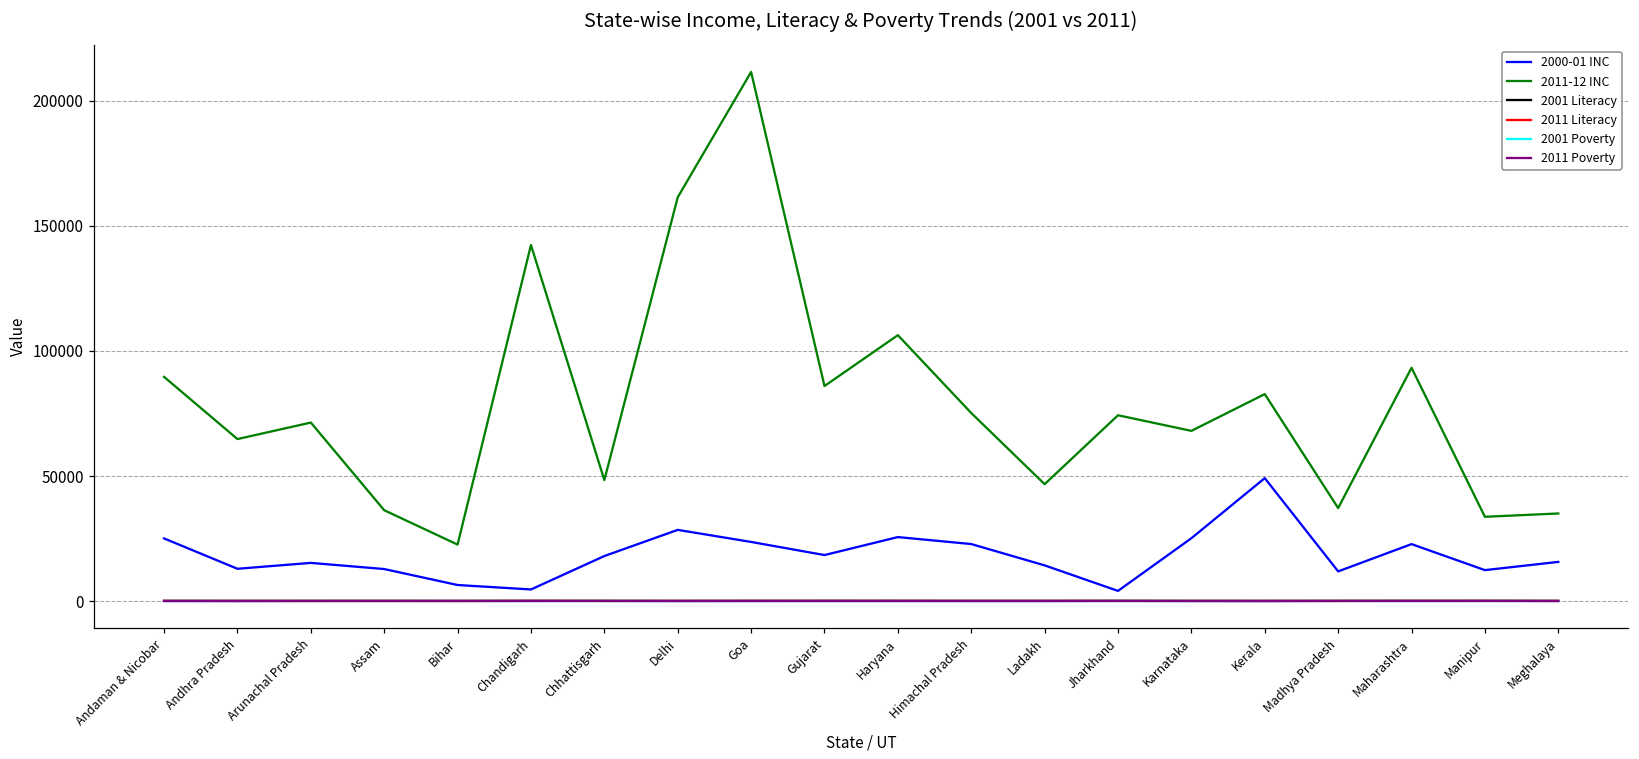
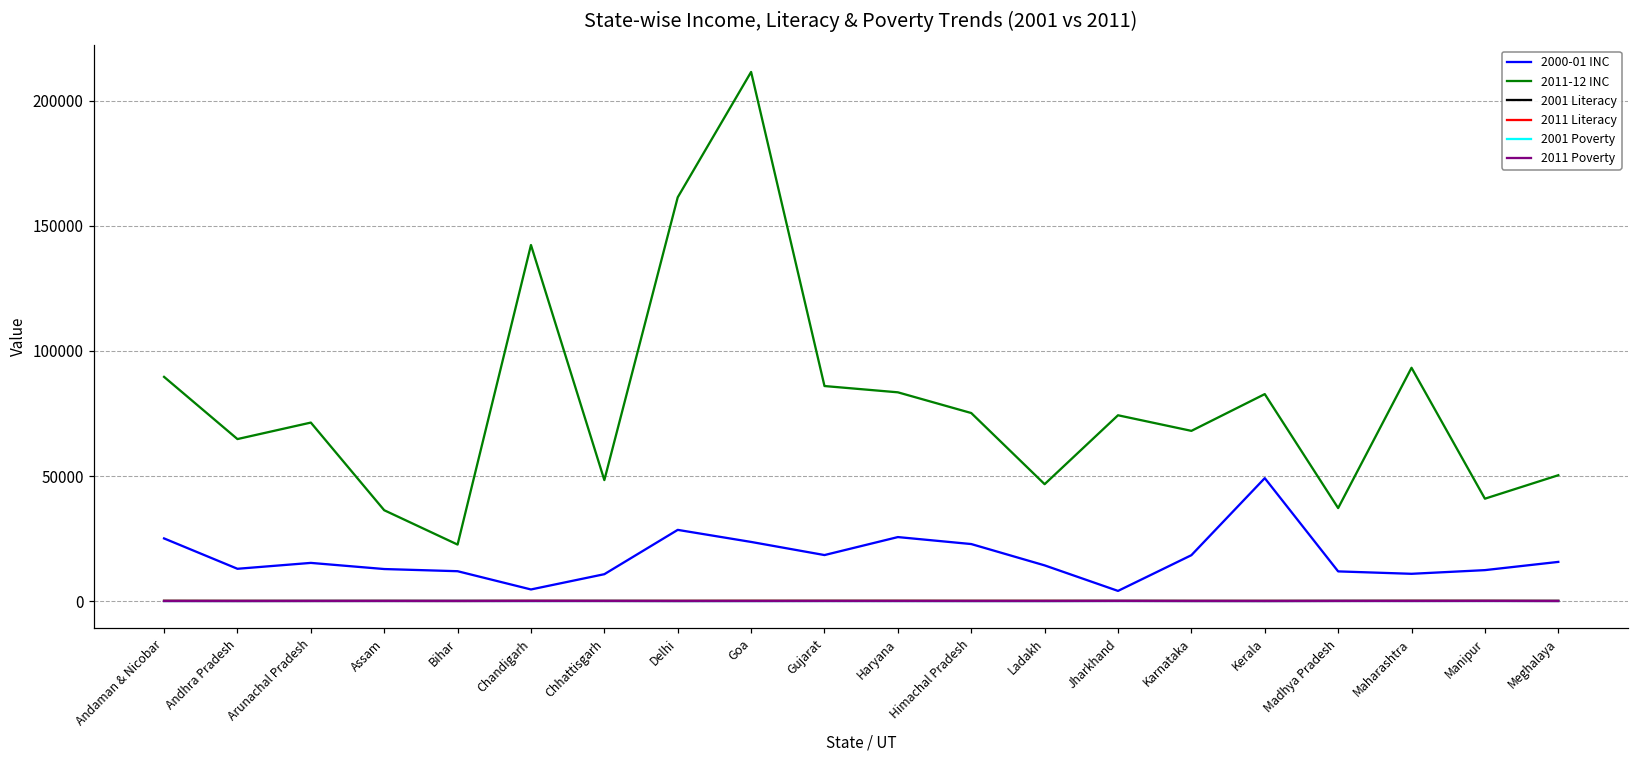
  {
    "2000-01 INC": {
      "Andaman & Nicobar": 25000,
      "Andhra Pradesh": 13000,
      "Arunachal Pradesh": 15000,
      "Assam": 13000,
-     "Bihar": 6000,
+     "Bihar": 12000,
      "Chandigarh": 5000,
-     "Chhattisgarh": 18000,
+     "Chhattisgarh": 11000,
      "Delhi": 28000,
      "Goa": 24000,
      "Gujarat": 18000,
      "Haryana": 26000,
      "Himachal Pradesh": 23000,
      "Ladakh": 14000,
      "Jharkhand": 4000,
-     "Karnataka": 25000,
+     "Karnataka": 18000,
      "Kerala": 49000,
      "Madhya Pradesh": 12000,
-     "Maharashtra": 23000,
+     "Maharashtra": 11000,
      "Manipur": 12000,
      "Meghalaya": 16000
    },
    "2011-12 INC": {
      "Andaman & Nicobar": 90000,
      "Andhra Pradesh": 65000,
      "Arunachal Pradesh": 71000,
      "Assam": 36000,
      "Bihar": 23000,
      "Chandigarh": 142000,
      "Chhattisgarh": 48000,
      "Delhi": 161000,
      "Goa": 212000,
      "Gujarat": 86000,
-     "Haryana": 106000,
+     "Haryana": 83000,
      "Himachal Pradesh": 75000,
      "Ladakh": 47000,
      "Jharkhand": 74000,
      "Karnataka": 68000,
      "Kerala": 83000,
      "Madhya Pradesh": 37000,
      "Maharashtra": 93000,
-     "Manipur": 34000,
-     "Meghalaya": 35000
+     "Manipur": 41000,
+     "Meghalaya": 50000
    },
    "2011 Poverty": {
      "Andaman & Nicobar": 0,
      "Andhra Pradesh": 0,
      "Arunachal Pradesh": 0,
      "Assam": 0,
      "Bihar": 0,
      "Chandigarh": 0,
      "Chhattisgarh": 0,
      "Delhi": 0,
      "Goa": 0,
      "Gujarat": 0,
      "Haryana": 0,
      "Himachal Pradesh": 0,
      "Ladakh": 0,
      "Jharkhand": 0,
      "Karnataka": 0,
      "Kerala": 0,
      "Madhya Pradesh": 0,
      "Maharashtra": 0,
      "Manipur": 0,
      "Meghalaya": 0
    }
  }
